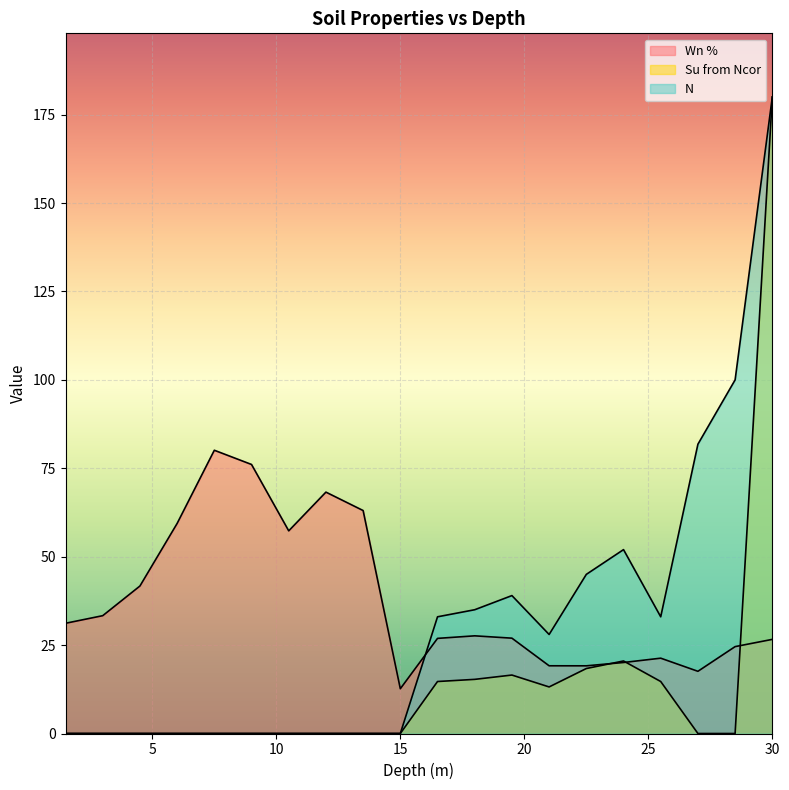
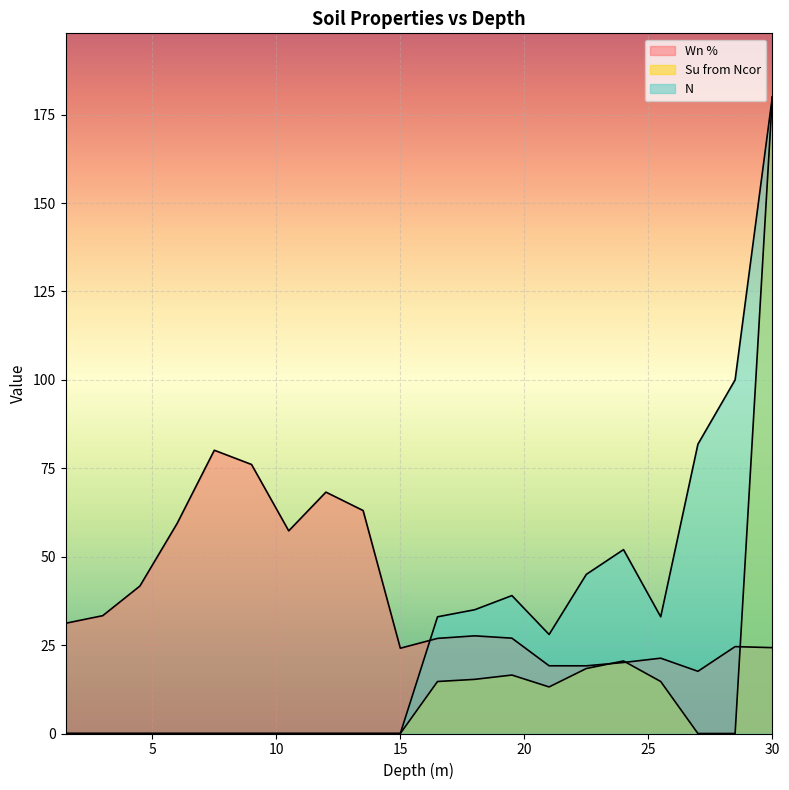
  {
    "Wn %": {
-     "15": 13,
-     "30": 27
+     "15": 24,
+     "30": 24
    }
  }
